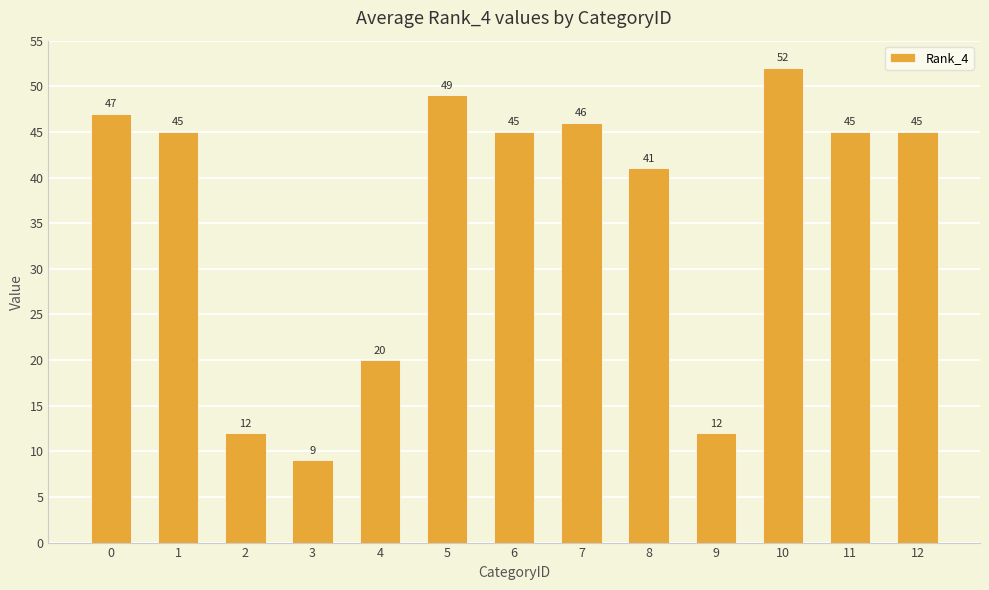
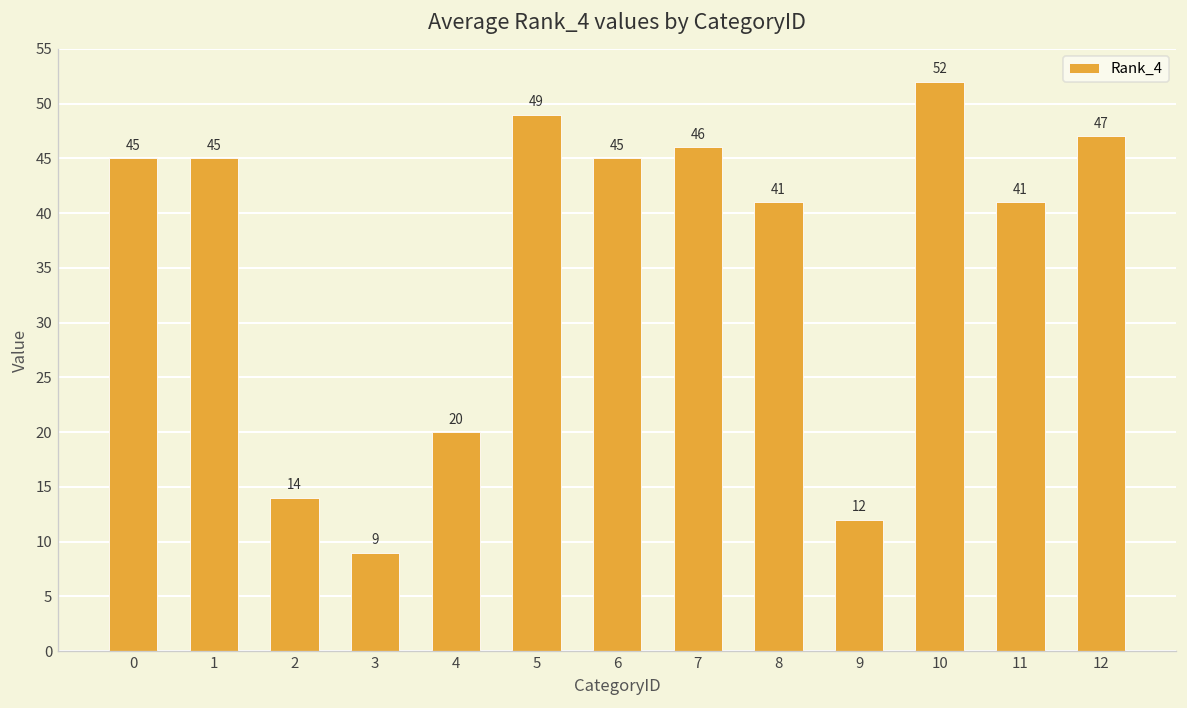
  {
-   "0": 47,
+   "0": 45,
    "1": 45,
-   "2": 12,
+   "2": 14,
    "3": 9,
    "4": 20,
    "5": 49,
    "6": 45,
    "7": 46,
    "8": 41,
    "9": 12,
    "10": 52,
-   "11": 45,
-   "12": 45
+   "11": 41,
+   "12": 47
  }
